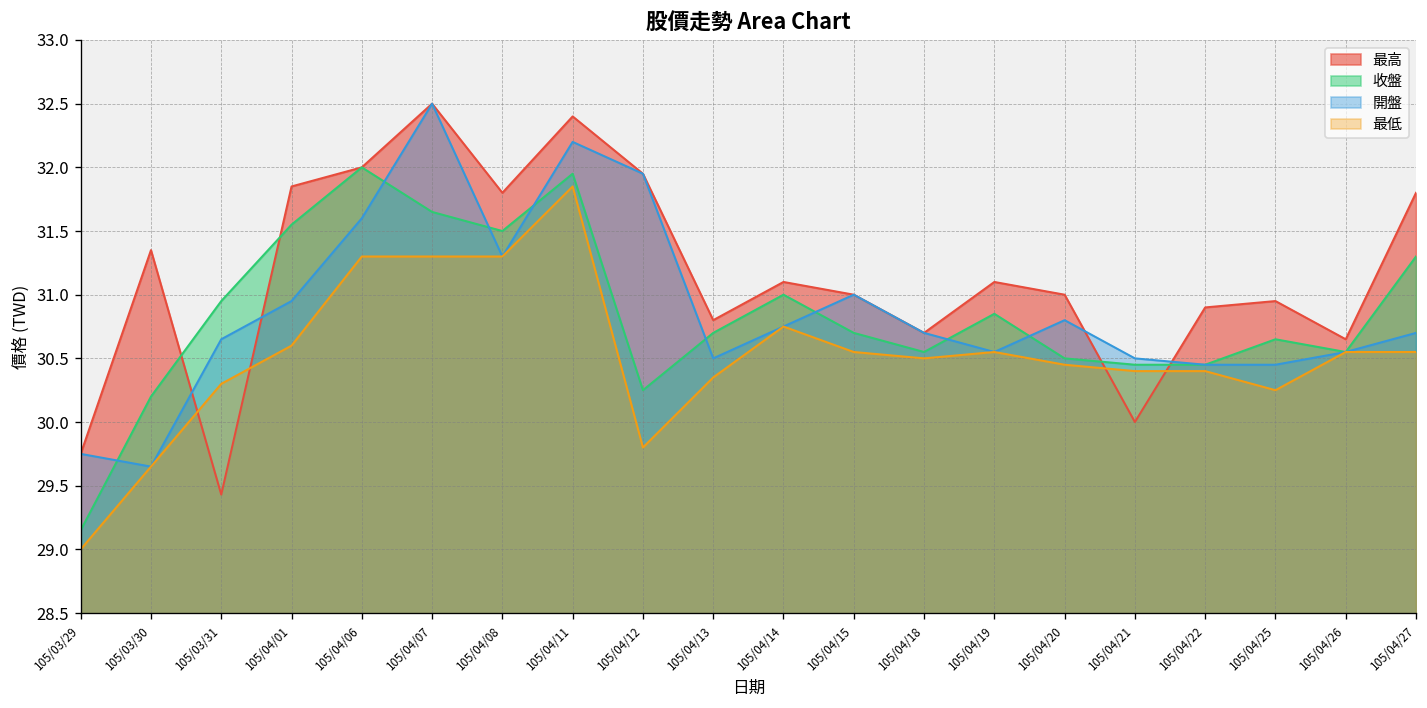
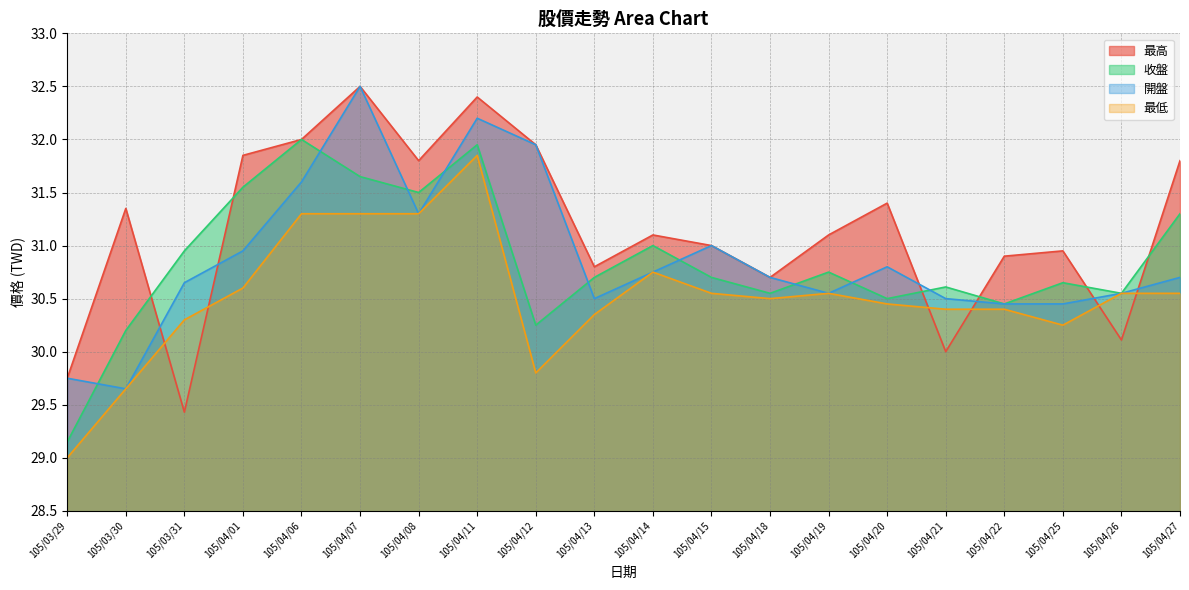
  {
    "最高": {
      "105/03/30": 31.35,
      "105/03/31": 29.43,
      "105/04/01": 31.85,
      "105/04/08": 31.80,
      "105/04/11": 32.40,
      "105/04/13": 30.80,
      "105/04/14": 31.10,
      "105/04/19": 31.10,
-     "105/04/20": 31.0,
+     "105/04/20": 31.4,
      "105/04/21": 30.00,
      "105/04/22": 30.90,
      "105/04/25": 30.95,
-     "105/04/26": 30.65,
+     "105/04/26": 30.11,
      "105/04/27": 31.80
    },
    "收盤": {
      "105/03/29": 29.15,
      "105/03/30": 30.20,
      "105/03/31": 30.95,
      "105/04/01": 31.55,
      "105/04/07": 31.65,
      "105/04/08": 31.50,
      "105/04/11": 31.95,
      "105/04/12": 30.25,
      "105/04/13": 30.70,
      "105/04/14": 31.00,
      "105/04/15": 30.70,
      "105/04/18": 30.55,
-     "105/04/19": 30.85,
+     "105/04/19": 30.75,
      "105/04/20": 30.50,
-     "105/04/21": 30.45,
+     "105/04/21": 30.61,
      "105/04/25": 30.65,
      "105/04/27": 31.30
    },
    "開盤": {
      "105/03/31": 30.65,
      "105/04/01": 30.95,
      "105/04/06": 31.60,
      "105/04/11": 32.20,
      "105/04/13": 30.50,
      "105/04/20": 30.80,
      "105/04/21": 30.50,
      "105/04/25": 30.45,
      "105/04/27": 30.70
    },
    "最低": {
      "105/03/29": 29.00,
      "105/03/31": 30.30,
      "105/04/01": 30.60,
      "105/04/06": 31.30,
      "105/04/07": 31.30,
      "105/04/11": 31.85,
      "105/04/12": 29.80,
      "105/04/13": 30.35,
      "105/04/15": 30.55,
      "105/04/18": 30.50,
      "105/04/20": 30.45,
      "105/04/21": 30.40,
      "105/04/22": 30.40,
      "105/04/25": 30.25,
      "105/04/27": 30.55
    }
  }
